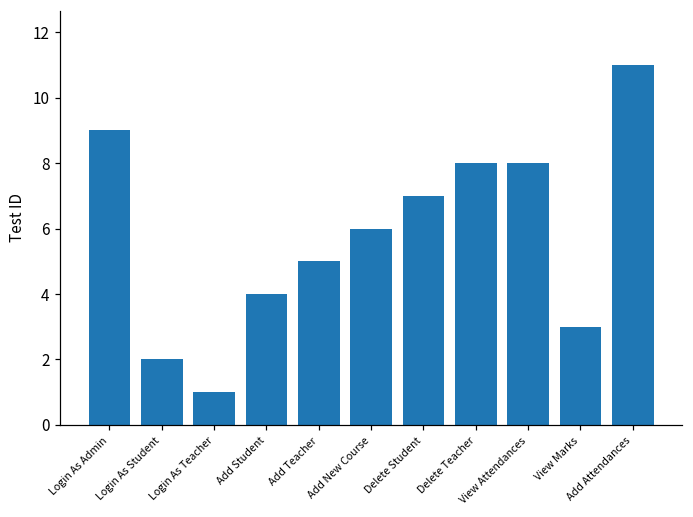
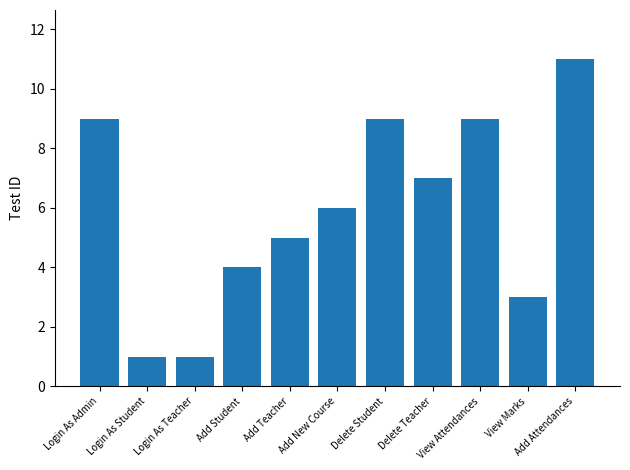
  {
    "Login As Admin": 9,
-   "Login As Student": 2,
+   "Login As Student": 1,
    "Login As Teacher": 1,
    "Add Student": 4,
    "Add Teacher": 5,
    "Add New Course": 6,
-   "Delete Student": 7,
-   "Delete Teacher": 8,
-   "View Attendances": 8,
+   "Delete Student": 9,
+   "Delete Teacher": 7,
+   "View Attendances": 9,
    "View Marks": 3,
    "Add Attendances": 11
  }
